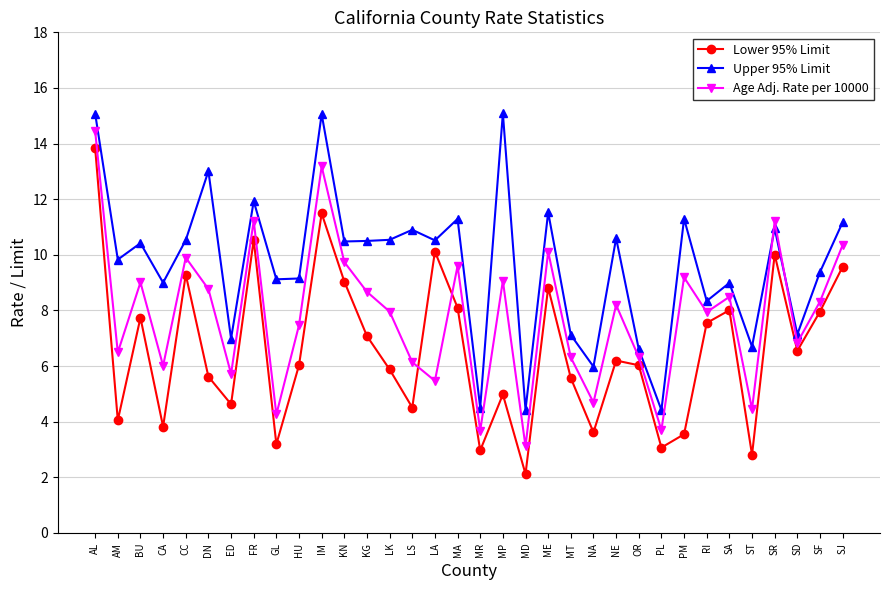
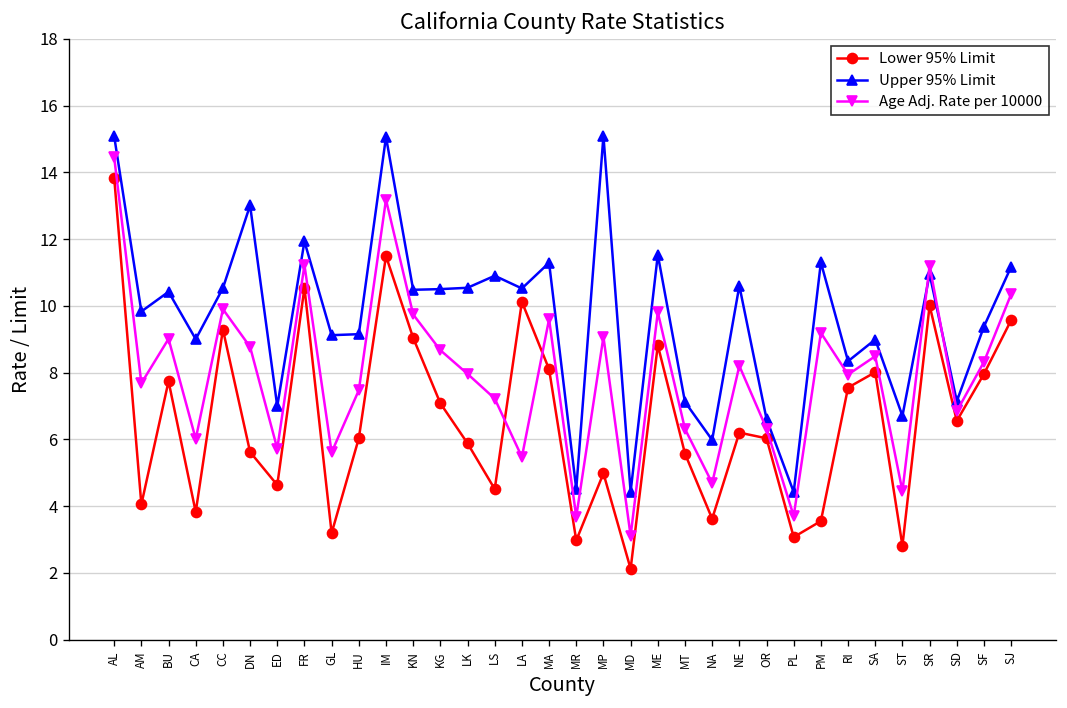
  {
    "Lower 95% Limit": {
      "AL": 13.8,
      "AM": 4.1,
      "BU": 7.7,
      "CA": 3.8,
      "CC": 9.3,
      "DN": 5.6,
      "ED": 4.6,
      "FR": 10.5,
      "GL": 3.2,
      "HU": 6.0,
      "IM": 11.5,
      "KN": 9.0,
      "KG": 7.1,
      "LK": 5.9,
      "LS": 4.5,
      "LA": 10.1,
      "MA": 8.1,
      "MR": 3.0,
      "MP": 5.0,
      "MD": 2.1,
      "ME": 8.8,
      "MT": 5.6,
      "NA": 3.6,
      "NE": 6.2,
      "OR": 6.0,
      "PL": 3.1,
      "PM": 3.6,
      "RI": 7.6,
      "SA": 8.0,
      "ST": 2.8,
      "SR": 10.0,
      "SD": 6.6,
      "SF": 8.0,
      "SJ": 9.6
    },
    "Upper 95% Limit": {
      "AL": 15.1,
      "AM": 9.8,
      "BU": 10.4,
      "CA": 9.0,
      "CC": 10.5,
      "DN": 13.0,
      "ED": 7.0,
      "FR": 11.9,
      "GL": 9.1,
      "HU": 9.2,
      "IM": 15.1,
      "KN": 10.5,
      "KG": 10.5,
      "LK": 10.5,
      "LS": 10.9,
      "LA": 10.5,
      "MA": 11.3,
      "MR": 4.5,
      "MP": 15.1,
      "MD": 4.4,
      "ME": 11.5,
      "MT": 7.1,
      "NA": 6.0,
      "NE": 10.6,
      "OR": 6.6,
      "PL": 4.4,
      "PM": 11.3,
      "RI": 8.3,
      "SA": 9.0,
      "ST": 6.7,
      "SR": 11.0,
      "SD": 7.1,
      "SF": 9.4,
      "SJ": 11.2
    },
    "Age Adj. Rate per 10000": {
      "AL": 14.5,
-     "AM": 6.5,
+     "AM": 7.7,
      "BU": 9.0,
      "CA": 6.0,
      "CC": 9.9,
      "DN": 8.8,
      "ED": 5.7,
      "FR": 11.2,
-     "GL": 4.3,
+     "GL": 5.6,
      "HU": 7.5,
      "IM": 13.2,
      "KN": 9.7,
      "KG": 8.7,
      "LK": 8.0,
-     "LS": 6.1,
+     "LS": 7.2,
      "LA": 5.5,
      "MA": 9.6,
      "MR": 3.7,
      "MP": 9.1,
      "MD": 3.1,
-     "ME": 10.1,
+     "ME": 9.8,
      "MT": 6.3,
      "NA": 4.7,
      "NE": 8.2,
      "OR": 6.3,
      "PL": 3.7,
      "PM": 9.2,
      "RI": 7.9,
      "SA": 8.5,
      "ST": 4.5,
      "SR": 11.2,
      "SD": 6.8,
      "SF": 8.3,
      "SJ": 10.4
    }
  }
